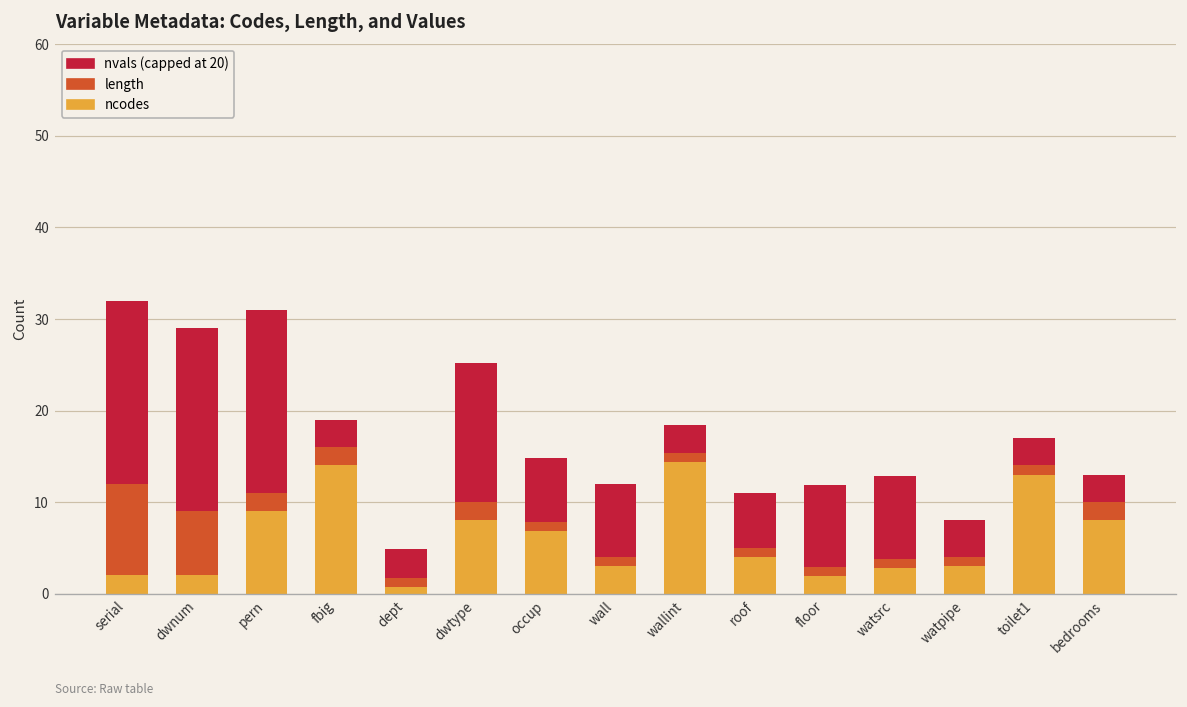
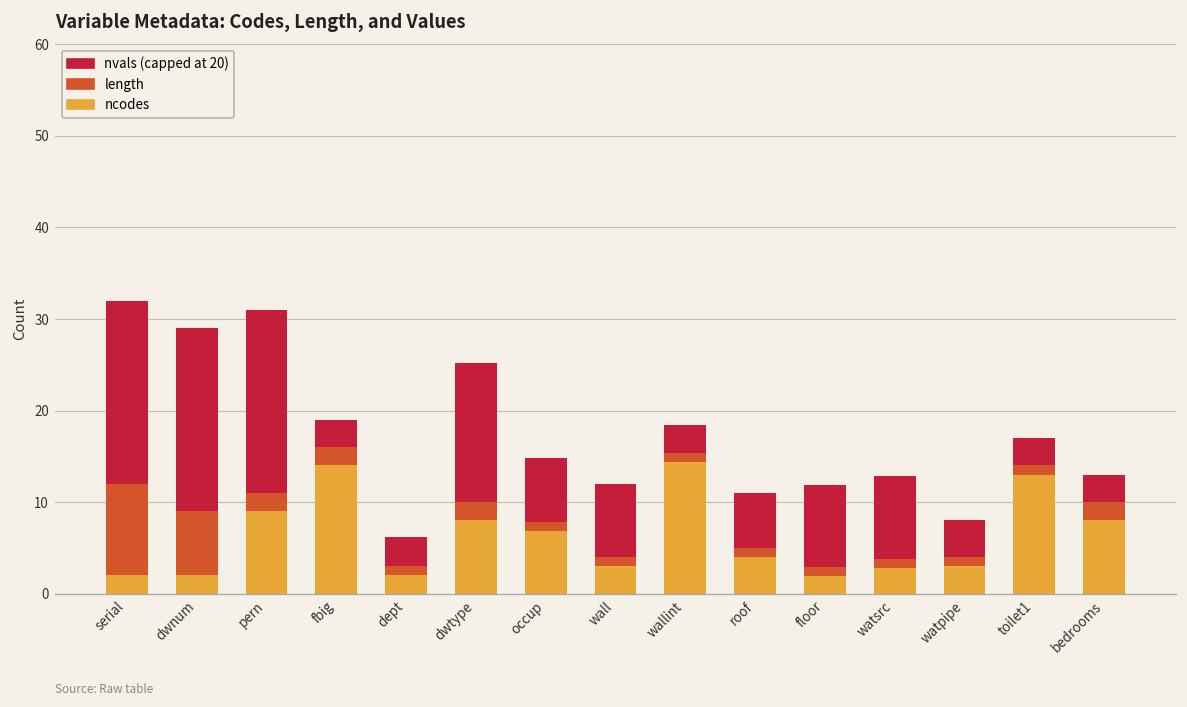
  {
    "ncodes": {
      "serial": 2,
      "dwnum": 2,
      "pern": 9,
      "fbig": 14,
-     "dept": 1,
+     "dept": 2,
      "dwtype": 8,
      "occup": 7,
      "wall": 3,
      "wallint": 14,
      "roof": 4,
      "floor": 2,
      "watsrc": 3,
      "watpipe": 3,
      "toilet1": 13,
      "bedrooms": 8
    }
  }
